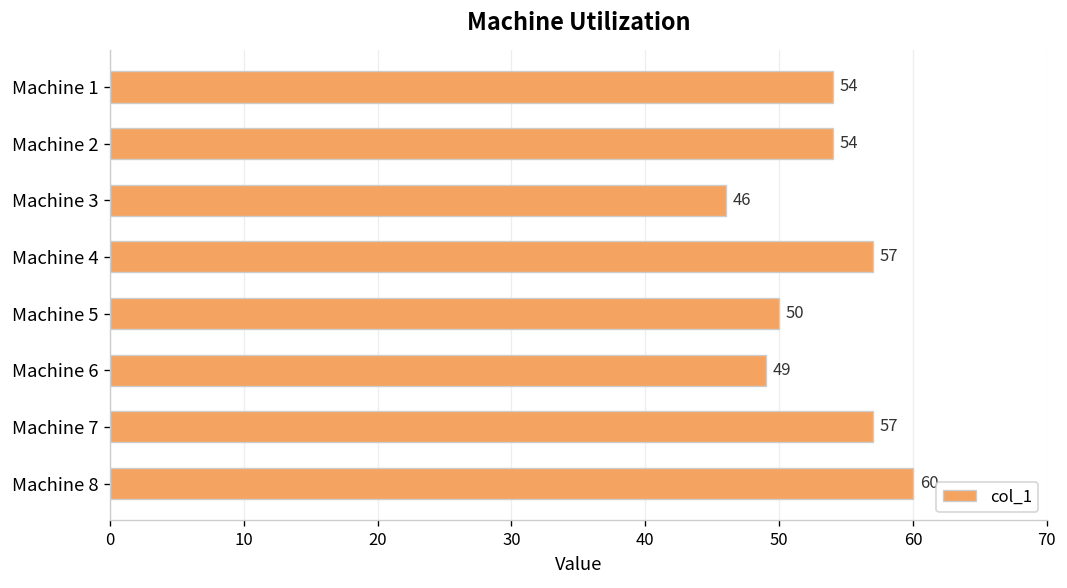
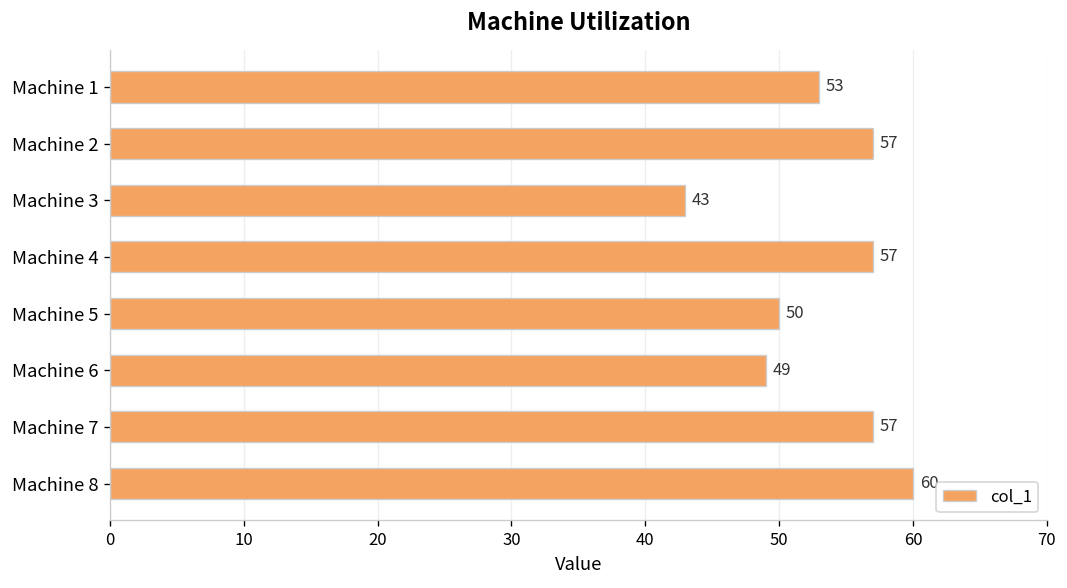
  {
-   "Machine 1": 54,
-   "Machine 2": 54,
-   "Machine 3": 46,
+   "Machine 1": 53,
+   "Machine 2": 57,
+   "Machine 3": 43,
    "Machine 4": 57,
    "Machine 5": 50,
    "Machine 6": 49,
    "Machine 7": 57
  }
